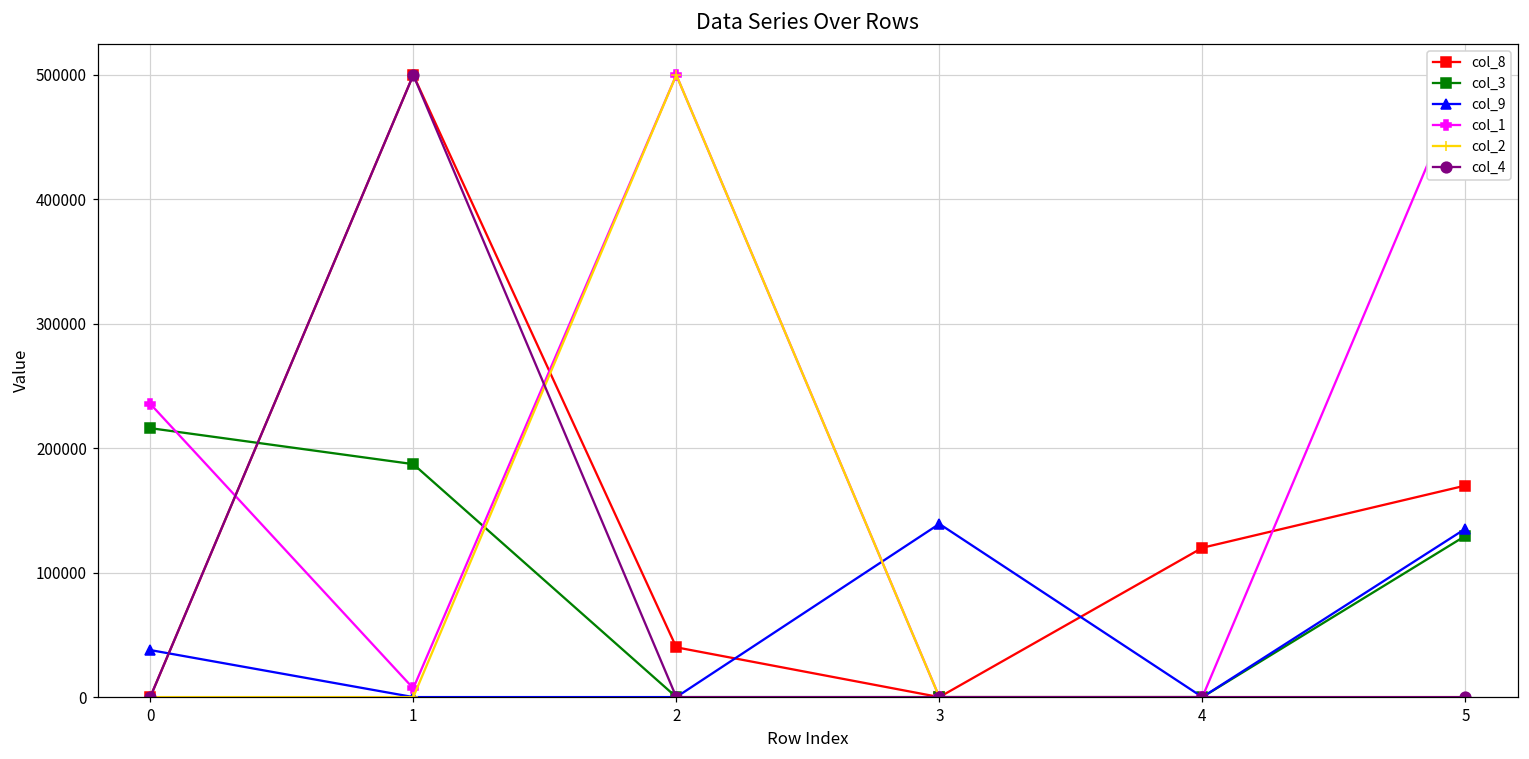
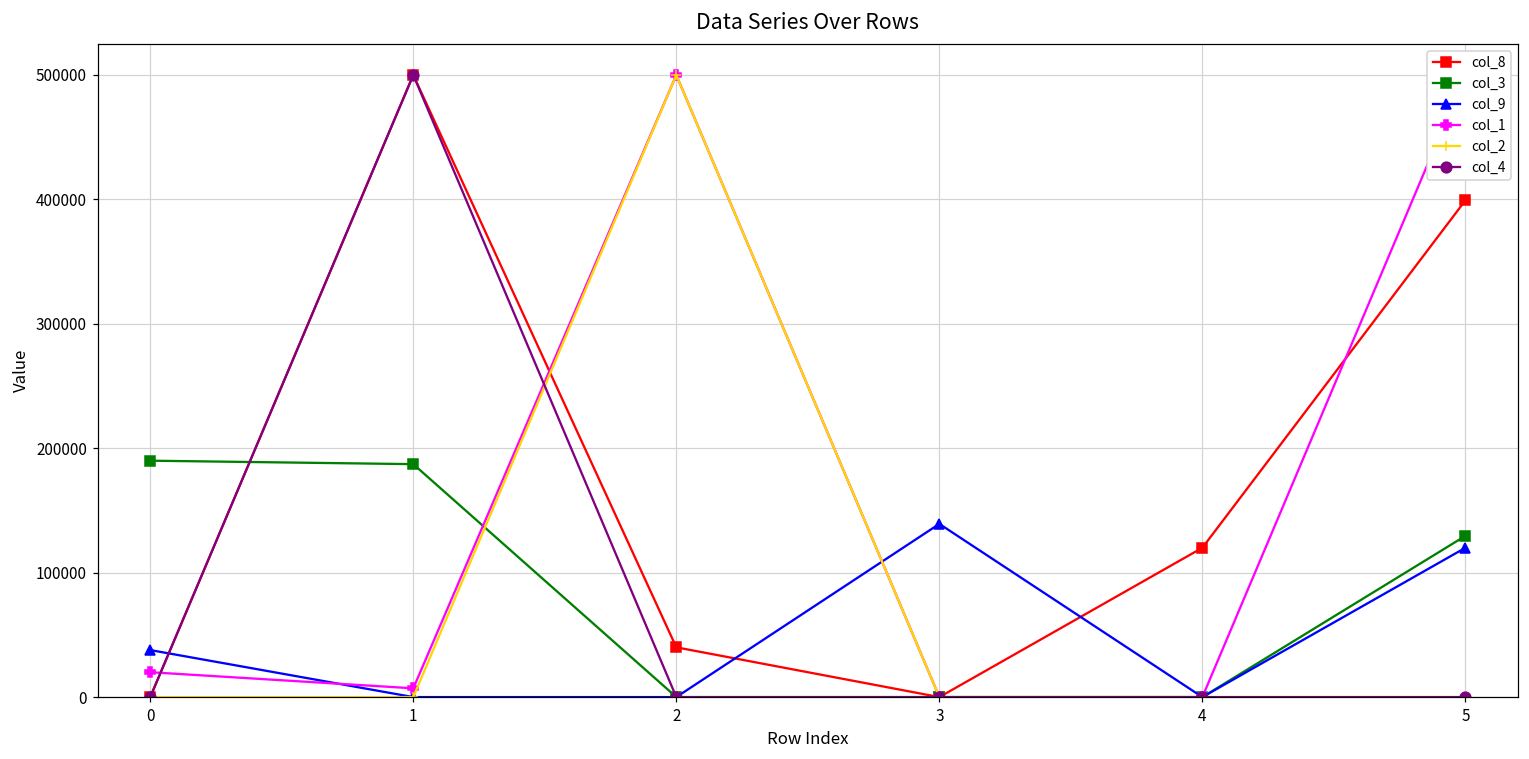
  {
    "col_8": {
      "2": 40000,
      "4": 120000,
-     "5": 170000
+     "5": 399000
    },
    "col_3": {
-     "0": 216000,
+     "0": 190000,
      "1": 187000,
      "5": 130000
    },
    "col_9": {
      "0": 38000,
      "3": 139000,
-     "5": 135000
+     "5": 120000
    },
    "col_1": {
-     "0": 236000,
+     "0": 20000,
      "1": 7000
    }
  }
